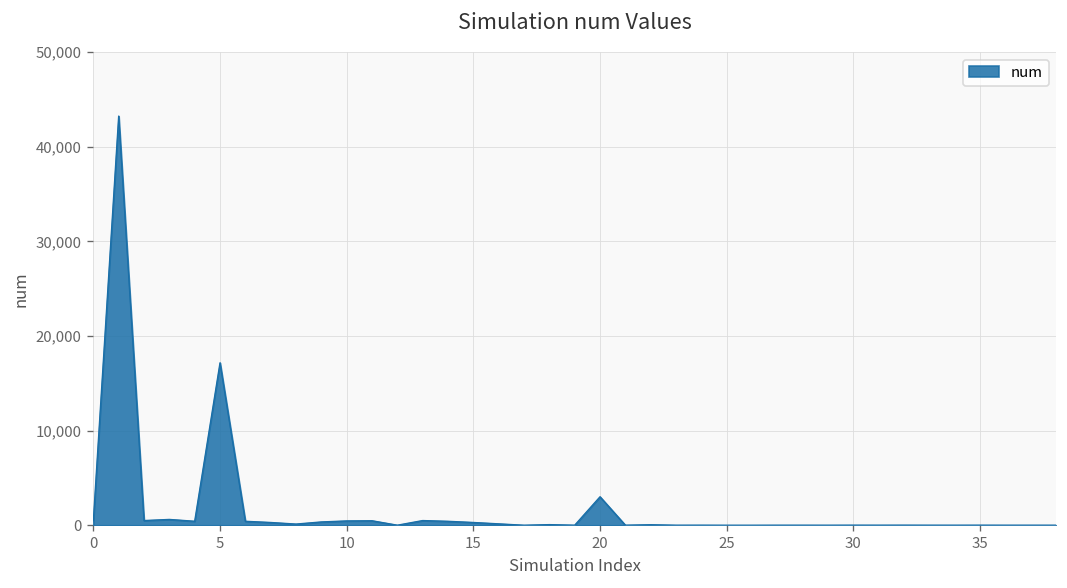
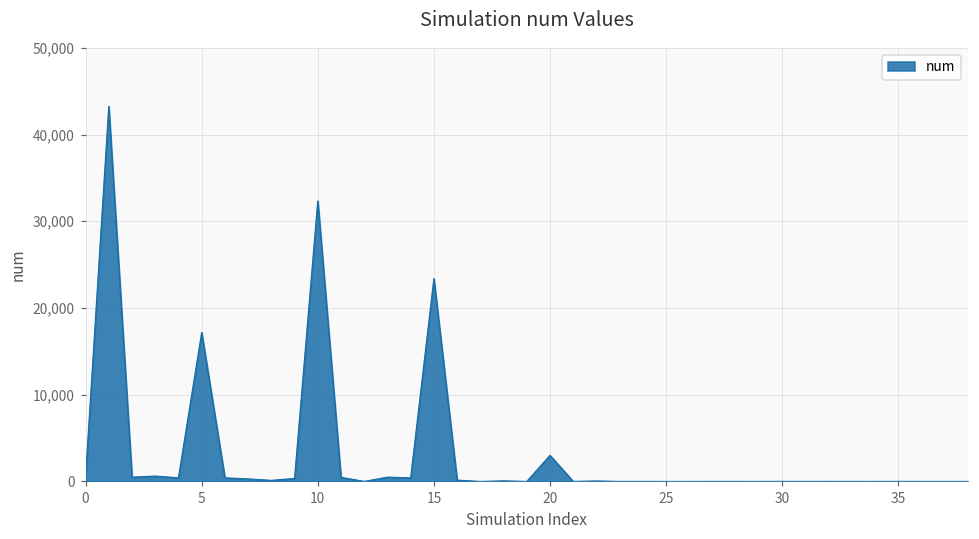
  {
    "0": "0",
    "5": "17,000",
-   "10": "0",
-   "15": "0",
+   "10": "32,000",
+   "15": "23,000",
    "20": "3,000",
    "25": "0",
    "30": "0",
    "35": "0"
  }
